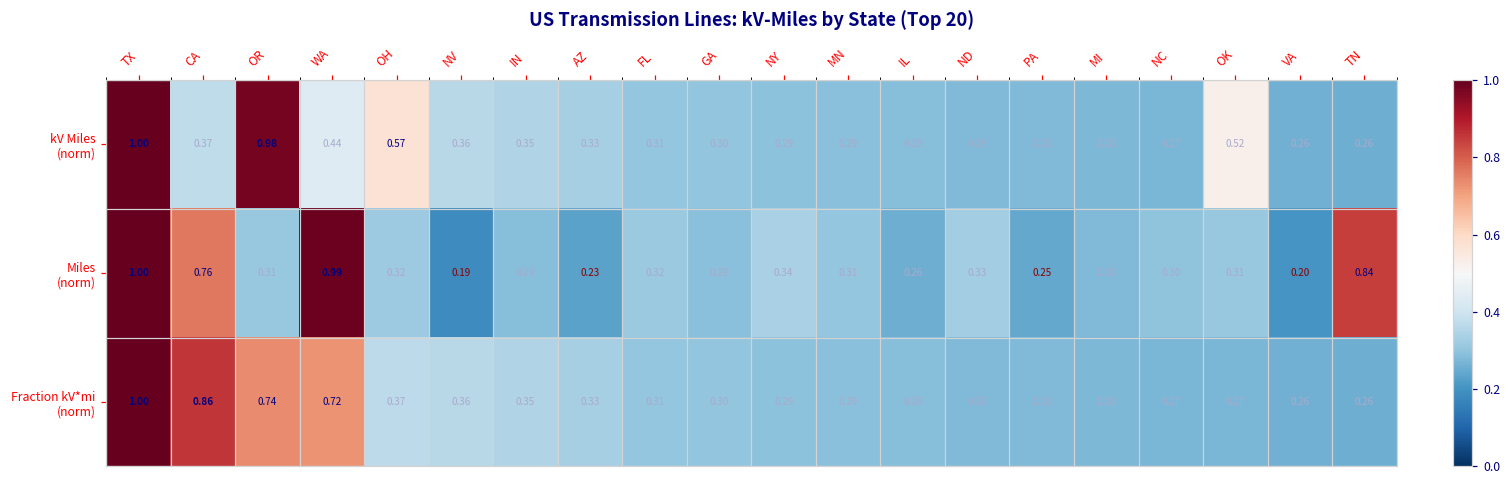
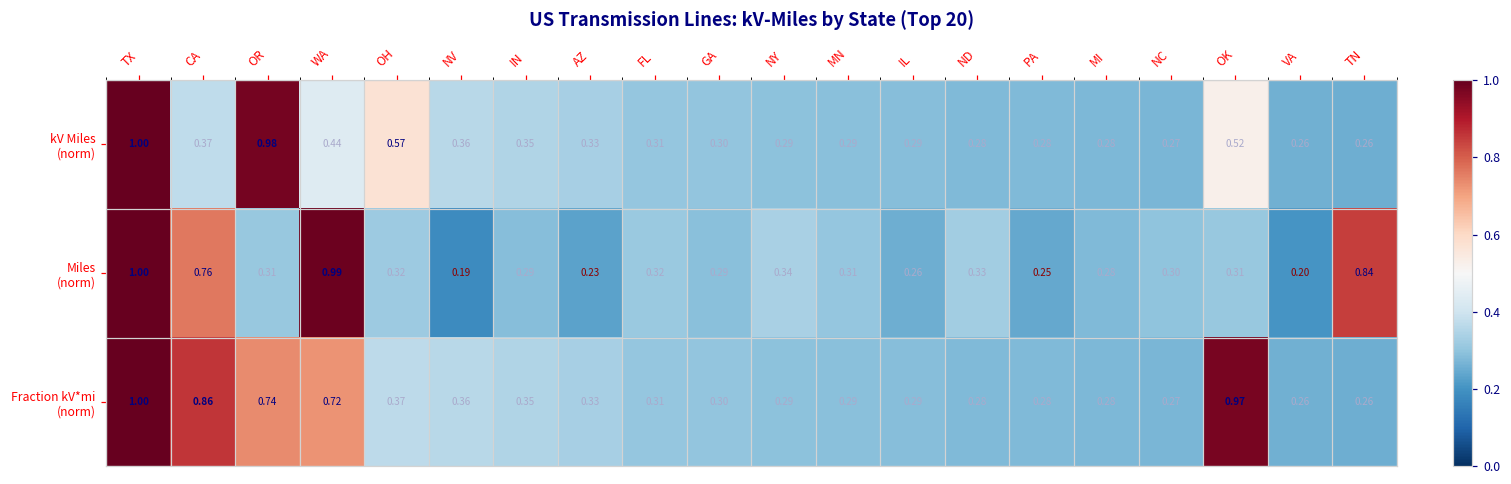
  {
    "kV Miles (norm)": {
      "TX": 1.00,
      "CA": 0.37,
      "OR": 0.98,
      "WA": 0.44,
      "OH": 0.57,
      "NC": 0.27,
      "OK": 0.52,
      "VA": 0.26,
      "TN": 0.26
    },
    "Miles (norm)": {
      "TX": 1.00,
      "CA": 0.76,
      "WA": 0.99,
      "NV": 0.19,
      "AZ": 0.23,
      "IL": 0.26,
      "PA": 0.25,
      "VA": 0.20,
      "TN": 0.84
    },
    "Fraction kV*mi (norm)": {
      "TX": 1.00,
      "CA": 0.86,
      "OR": 0.74,
      "WA": 0.72,
      "OH": 0.37,
      "NC": 0.27,
-     "OK": 0.27,
+     "OK": 0.97,
      "VA": 0.26,
      "TN": 0.26
    }
  }
